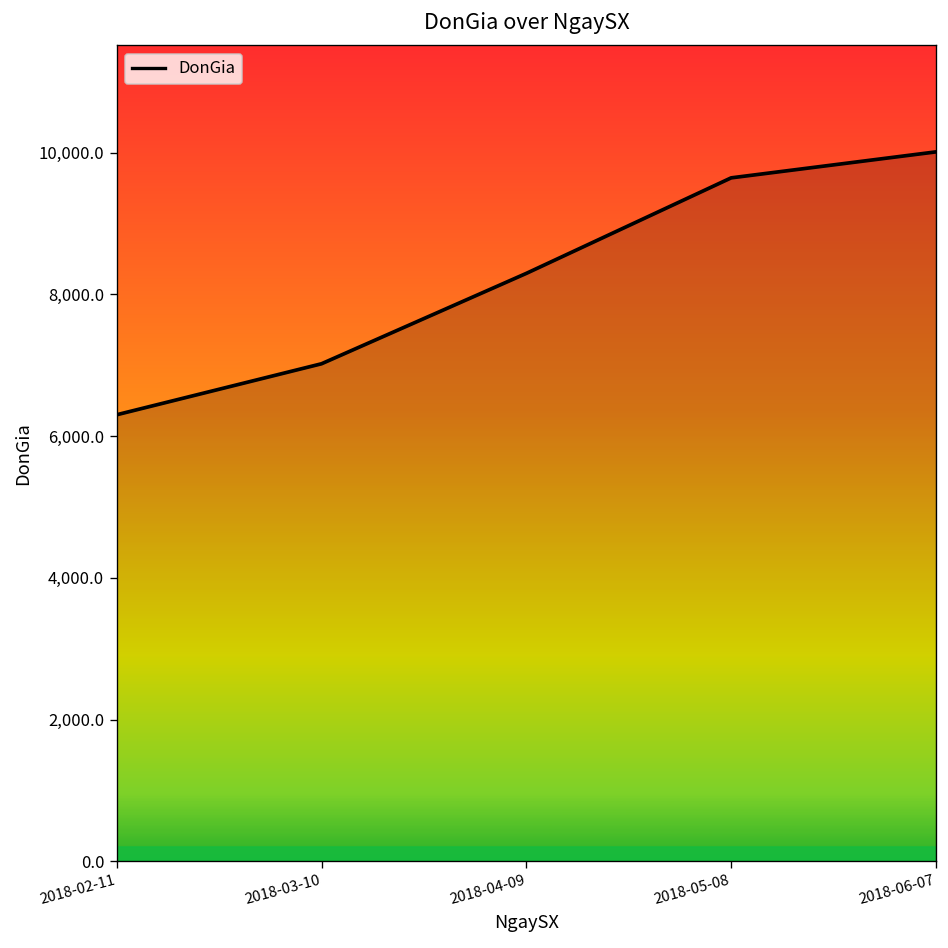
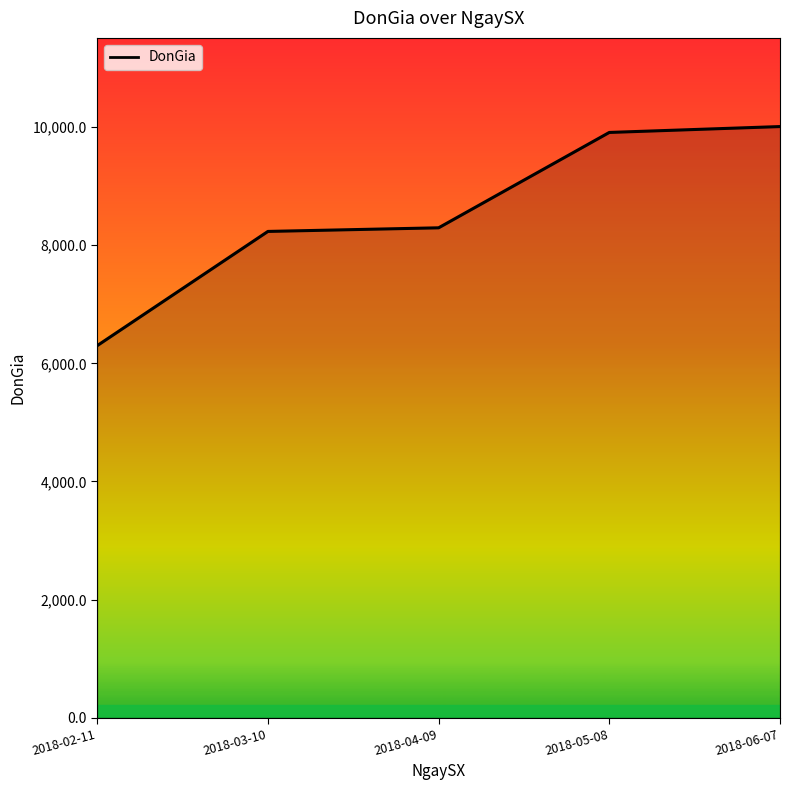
  {
    "2018-02-11": "6,300",
-   "2018-03-10": "7,000",
+   "2018-03-10": "8,200",
    "2018-04-09": "8,300",
-   "2018-05-08": "9,600",
+   "2018-05-08": "9,900",
    "2018-06-07": "10,000"
  }
